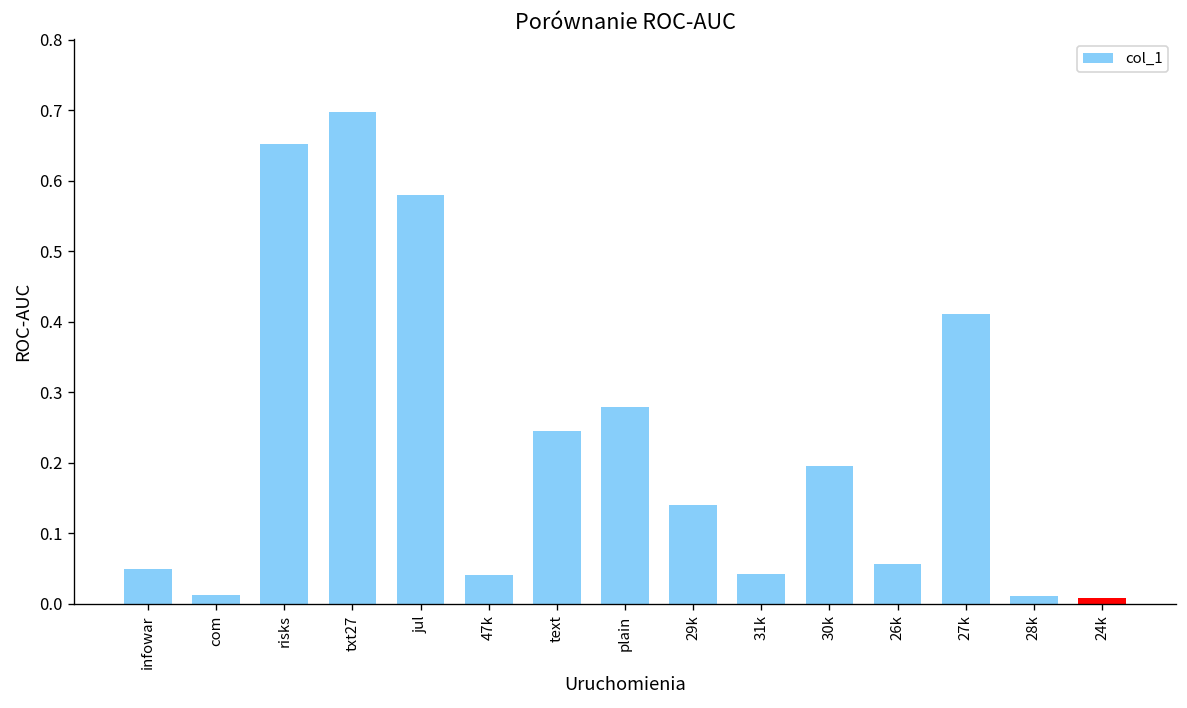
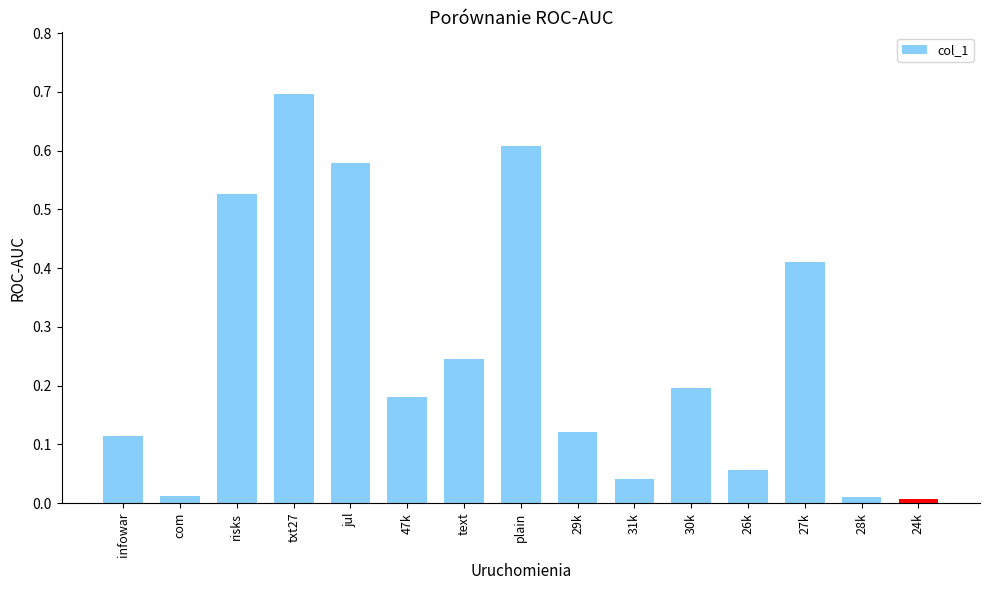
  {
-   "infowar": 0.05,
+   "infowar": 0.11,
    "com": 0.01,
-   "risks": 0.65,
+   "risks": 0.53,
    "txt27": 0.70,
    "jul": 0.58,
-   "47k": 0.04,
+   "47k": 0.18,
    "text": 0.24,
-   "plain": 0.28,
-   "29k": 0.14,
+   "plain": 0.61,
+   "29k": 0.12,
    "31k": 0.04,
    "30k": 0.20,
    "26k": 0.06,
    "27k": 0.41,
    "28k": 0.01,
    "24k": 0.01
  }
